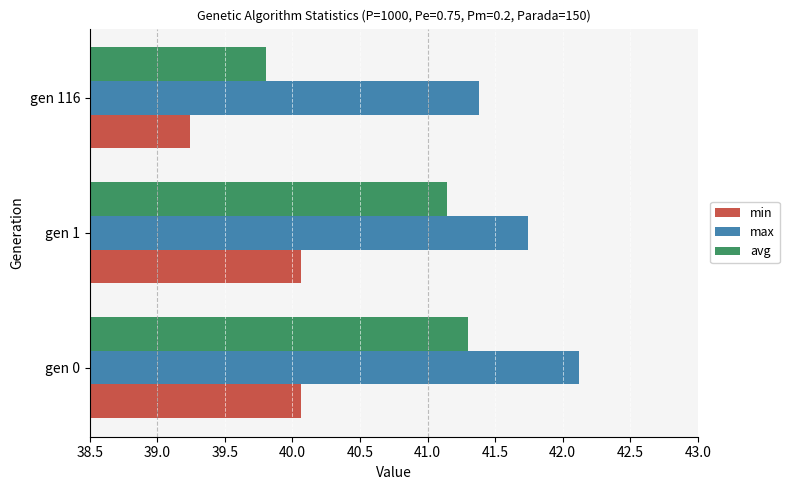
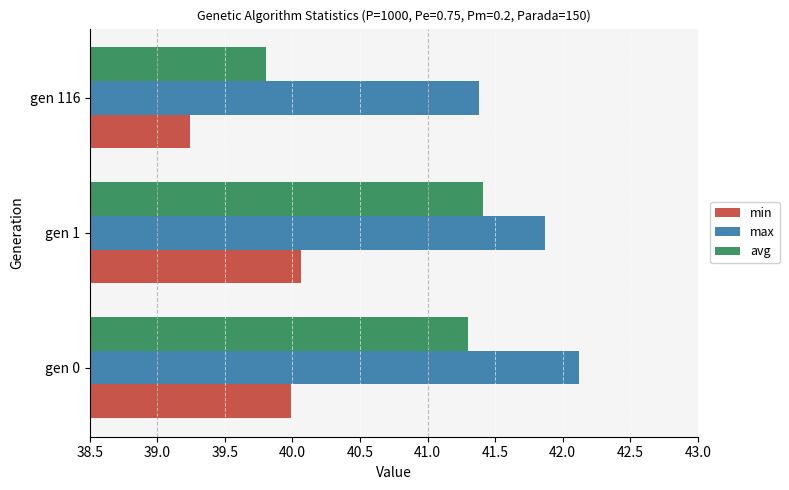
  {
    "min": {
      "gen 116": 39.24,
      "gen 1": 40.07,
-     "gen 0": 40.07
+     "gen 0": 39.99
    },
    "max": {
      "gen 116": 41.38,
-     "gen 1": 41.74,
+     "gen 1": 41.87,
      "gen 0": 42.12
    },
    "avg": {
      "gen 116": 39.81,
-     "gen 1": 41.14,
+     "gen 1": 41.41,
      "gen 0": 41.30
    }
  }
